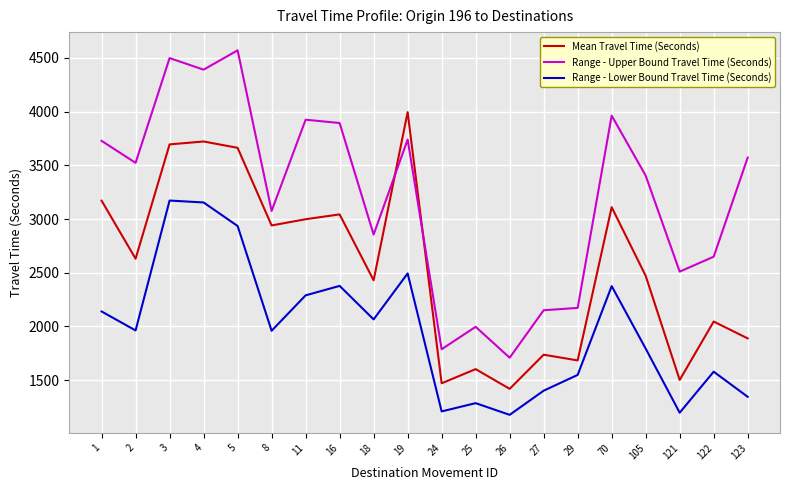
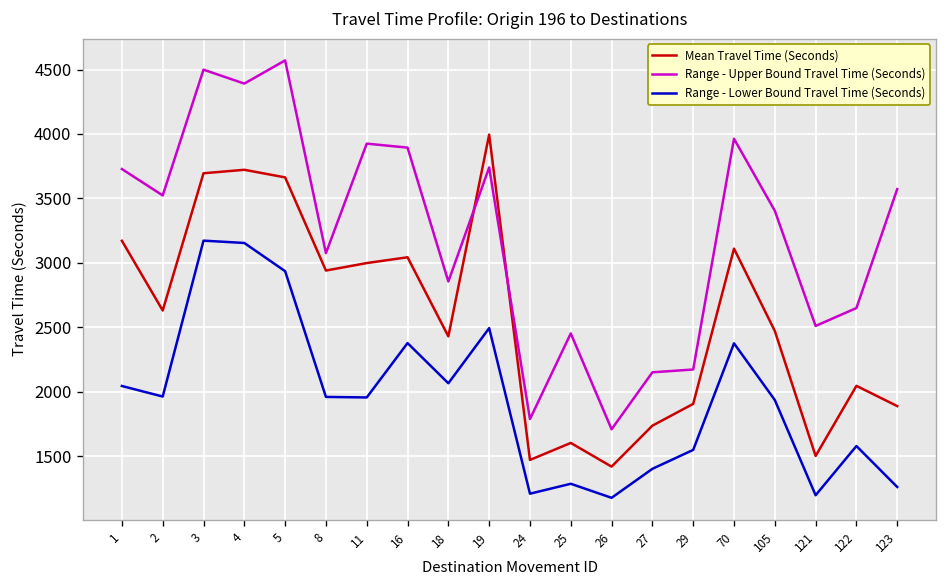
  {
    "Mean Travel Time (Seconds)": {
      "1": 3170,
      "2": 2630,
      "3": 3700,
      "4": 3720,
      "5": 3660,
      "8": 2940,
      "11": 3000,
      "16": 3040,
      "18": 2430,
      "19": 4000,
      "24": 1470,
      "25": 1600,
      "26": 1420,
      "27": 1740,
-     "29": 1680,
+     "29": 1910,
      "70": 3110,
      "105": 2470,
      "121": 1500,
      "122": 2050,
      "123": 1890
    },
    "Range - Upper Bound Travel Time (Seconds)": {
      "1": 3730,
      "2": 3520,
      "3": 4500,
      "4": 4390,
      "5": 4570,
      "8": 3080,
      "11": 3930,
      "16": 3890,
      "18": 2860,
      "19": 3740,
      "24": 1790,
-     "25": 2000,
+     "25": 2450,
      "26": 1710,
      "27": 2150,
      "29": 2170,
      "70": 3960,
      "105": 3400,
      "121": 2510,
      "122": 2650,
      "123": 3570
    },
    "Range - Lower Bound Travel Time (Seconds)": {
-     "1": 2140,
+     "1": 2040,
      "2": 1960,
      "3": 3170,
      "4": 3150,
      "5": 2940,
      "8": 1960,
-     "11": 2290,
+     "11": 1960,
      "16": 2380,
      "18": 2070,
      "19": 2490,
      "24": 1210,
      "25": 1290,
      "26": 1180,
      "27": 1400,
      "29": 1550,
      "70": 2380,
-     "105": 1790,
+     "105": 1940,
      "121": 1200,
      "122": 1580,
-     "123": 1340
+     "123": 1260
    }
  }
